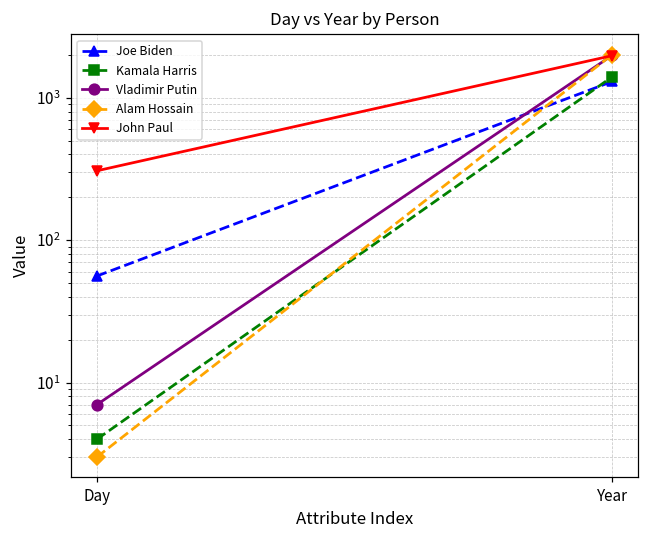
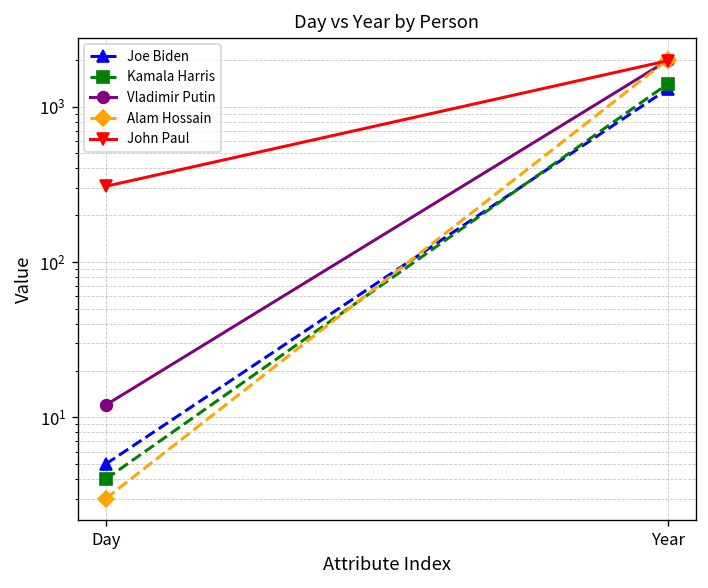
  {
    "Joe Biden": {
-     "Day": 56,
+     "Day": 5,
      "Year": 1300
    },
    "Kamala Harris": {
      "Day": 4,
      "Year": 1400
    },
    "Vladimir Putin": {
-     "Day": 7
+     "Day": 12
    },
    "Alam Hossain": {
      "Day": 3
    },
    "John Paul": {
      "Day": 310
    }
  }
